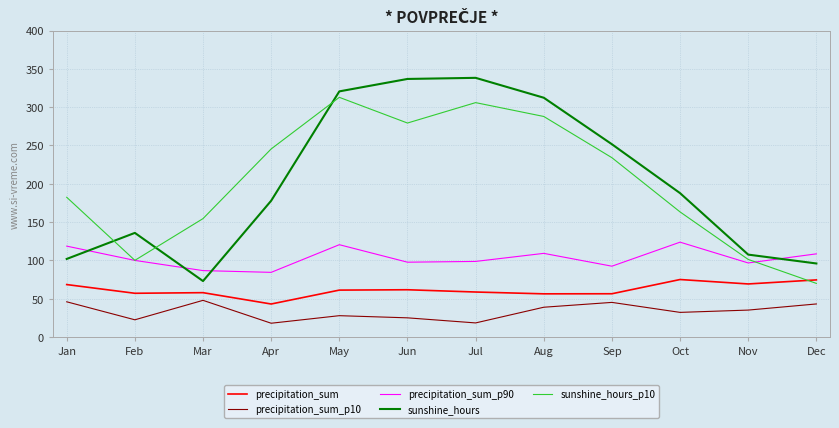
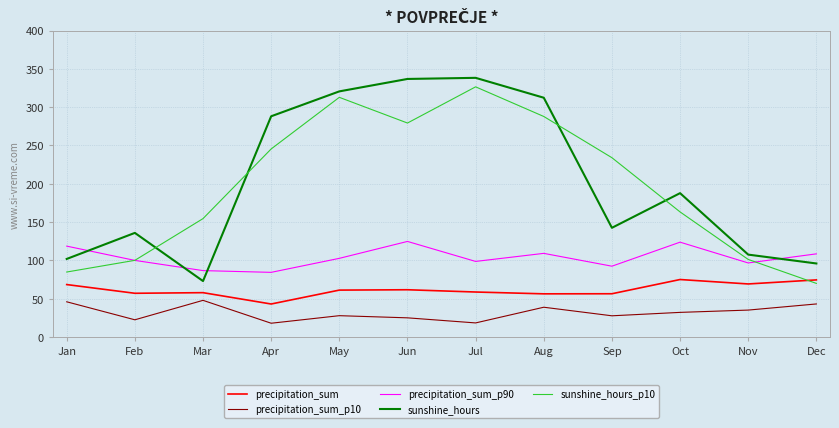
  {
    "precipitation_sum": {
      "Jan": 70,
      "Feb": 60,
      "Mar": 60,
      "Apr": 40,
      "May": 60,
      "Jun": 60,
      "Jul": 60,
      "Aug": 60,
      "Sep": 60,
      "Oct": 80,
      "Nov": 70,
      "Dec": 70
    },
    "precipitation_sum_p10": {
      "Jan": 50,
      "Feb": 20,
      "Mar": 50,
      "Apr": 20,
      "May": 30,
      "Jun": 30,
      "Jul": 20,
      "Aug": 40,
-     "Sep": 50,
+     "Sep": 30,
      "Oct": 30,
      "Nov": 40,
      "Dec": 40
    },
    "precipitation_sum_p90": {
      "Jan": 120,
      "Mar": 90,
      "Apr": 80,
-     "May": 120,
-     "Jun": 100,
+     "May": 100,
+     "Jun": 120,
      "Jul": 100,
      "Aug": 110,
      "Sep": 90,
      "Oct": 120,
      "Nov": 100,
      "Dec": 110
    },
    "sunshine_hours": {
      "Jan": 100,
      "Feb": 140,
      "Mar": 70,
-     "Apr": 180,
+     "Apr": 290,
      "May": 320,
      "Jun": 340,
      "Jul": 340,
      "Aug": 310,
-     "Sep": 250,
+     "Sep": 140,
      "Oct": 190,
      "Nov": 110,
      "Dec": 100
    },
    "sunshine_hours_p10": {
-     "Jan": 180,
+     "Jan": 80,
      "Mar": 150,
      "Apr": 250,
      "May": 310,
      "Jun": 280,
-     "Jul": 310,
+     "Jul": 330,
      "Aug": 290,
      "Sep": 230,
      "Oct": 160,
      "Nov": 100,
      "Dec": 70
    }
  }
